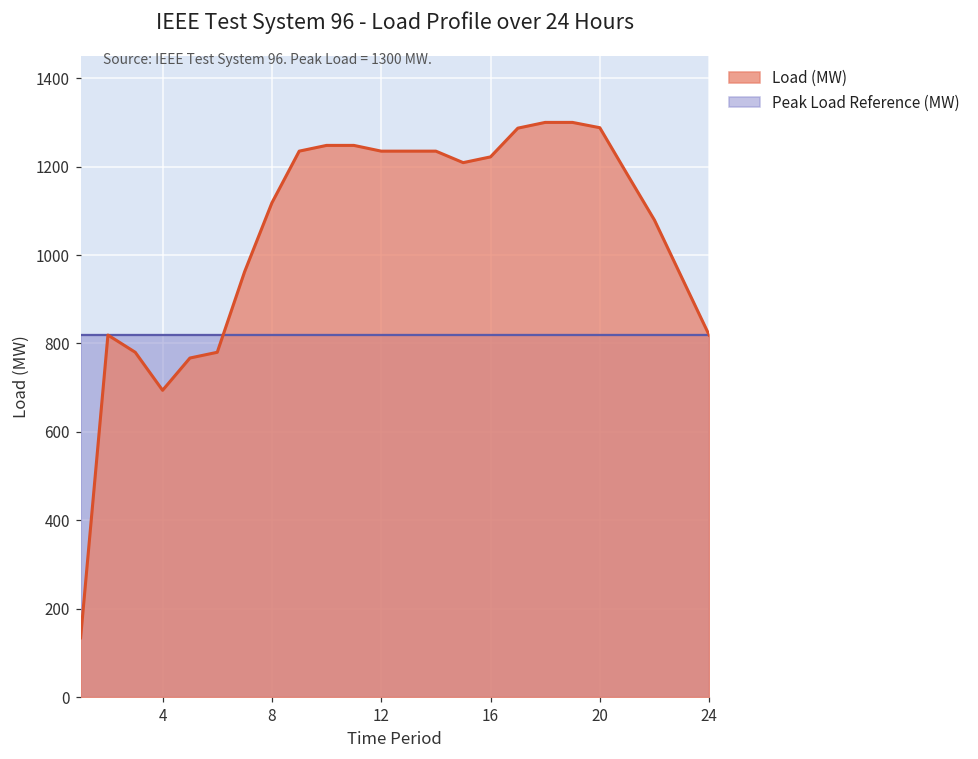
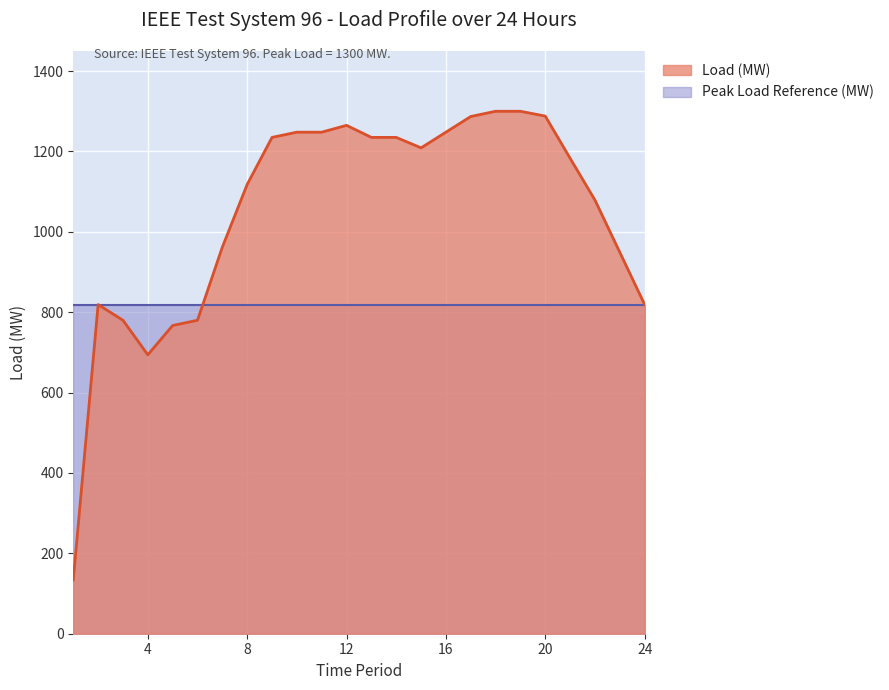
  {
    "Load (MW)": {
      "4": 690,
      "8": 1120,
-     "12": 1240,
-     "16": 1220,
+     "12": 1270,
+     "16": 1250,
      "20": 1290
    },
    "Peak Load Reference (MW)": {
      "4": 820,
      "8": 820,
      "12": 820,
      "16": 820,
      "20": 820
    }
  }
